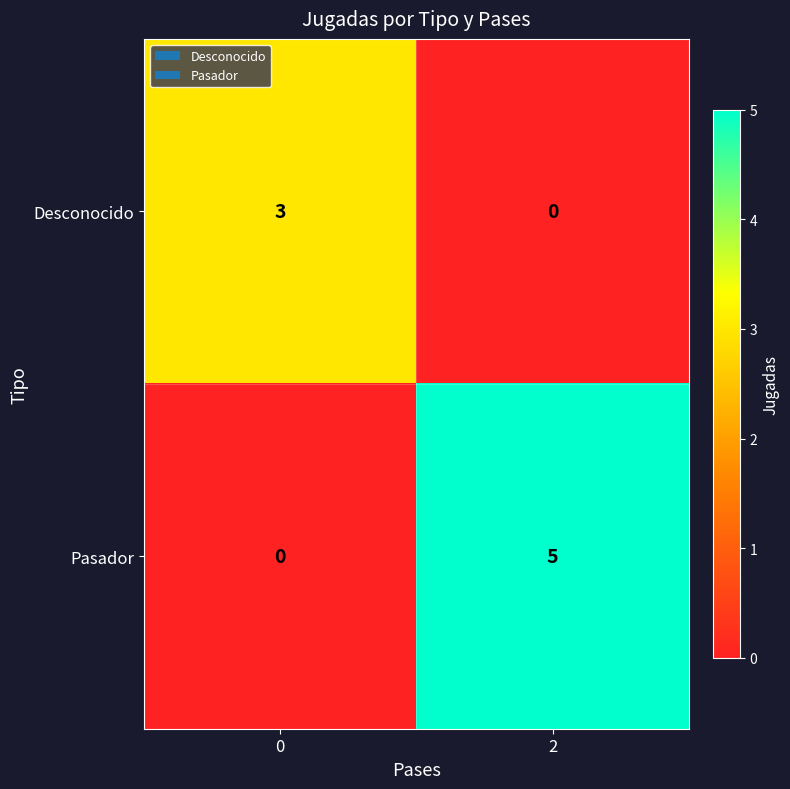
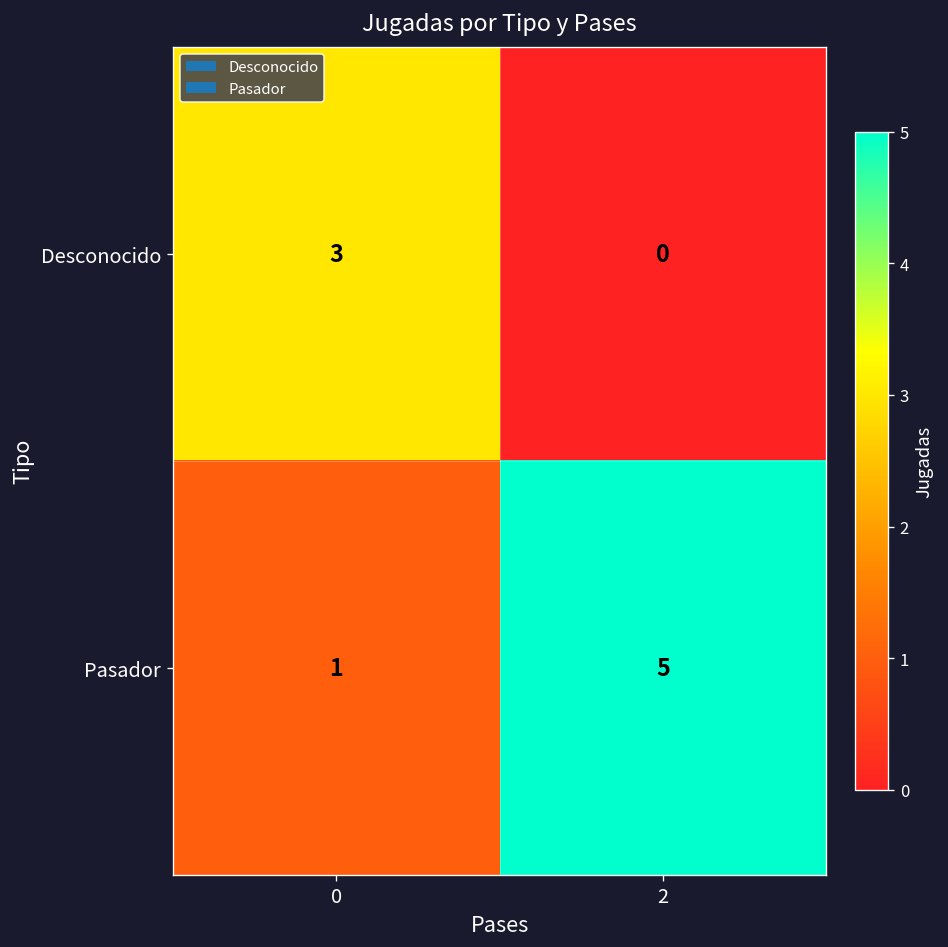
  {
    "Desconocido": {
      "0": 3,
      "2": 0
    },
    "Pasador": {
-     "0": 0,
+     "0": 1,
      "2": 5
    }
  }
